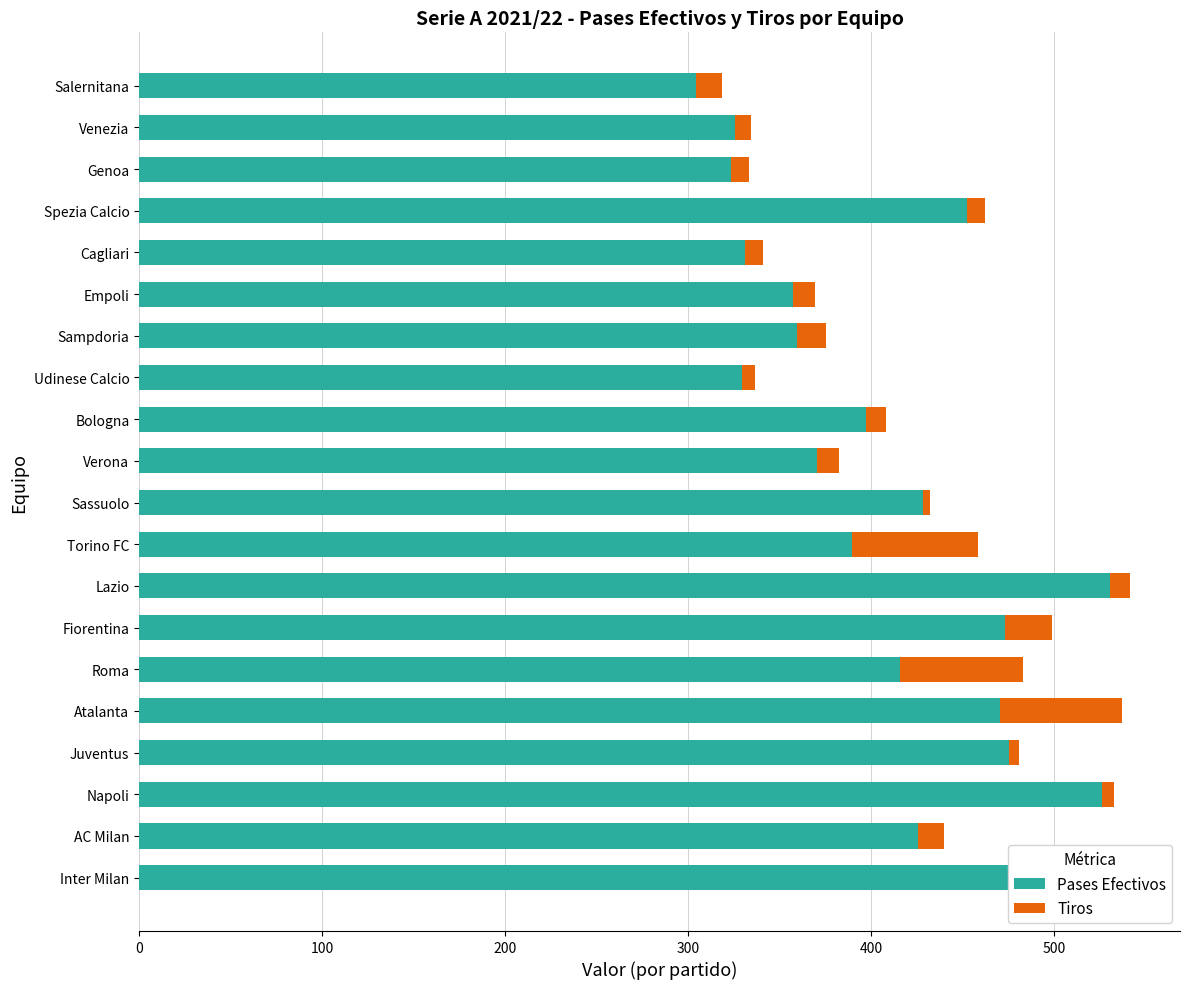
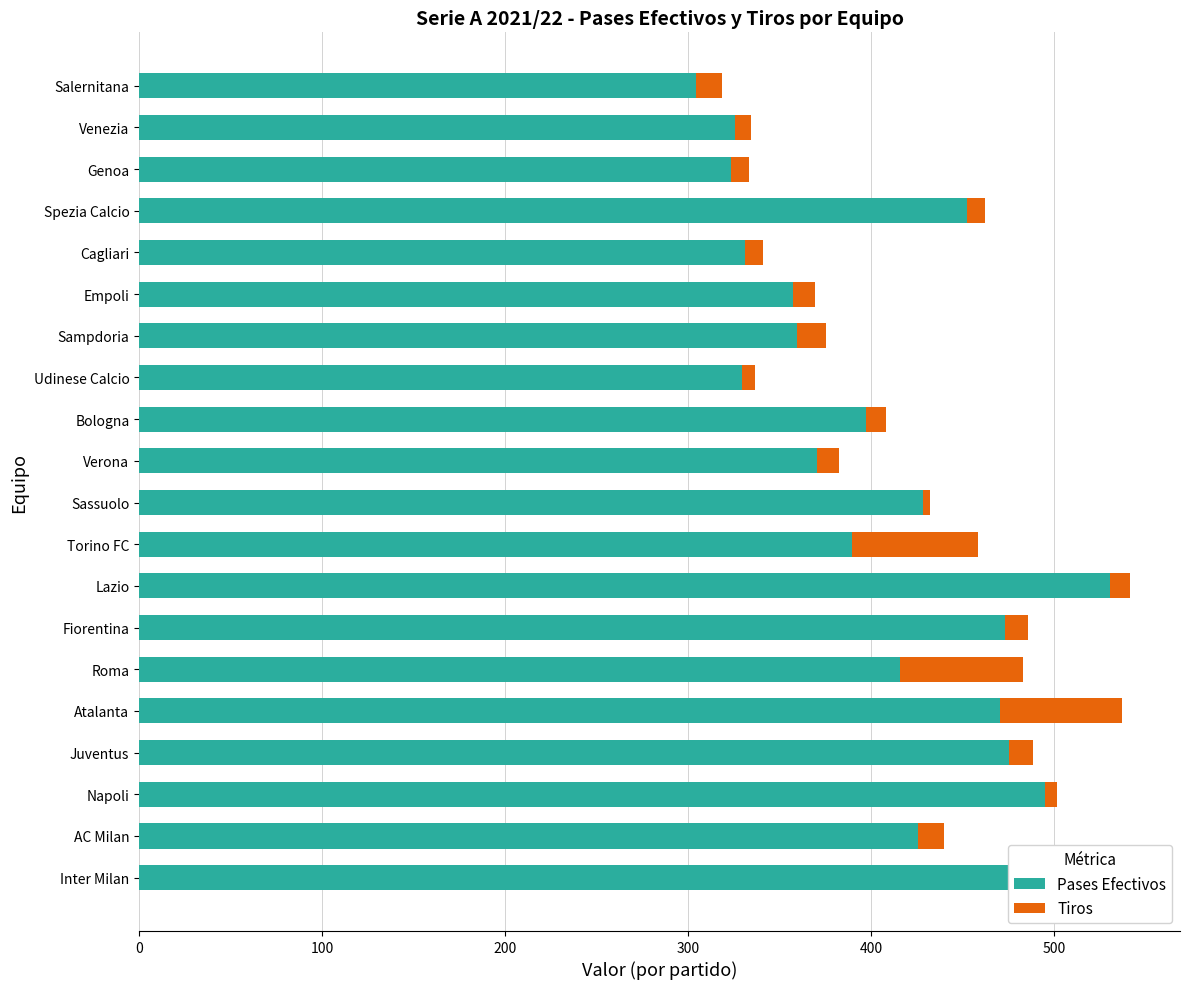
  {
    "Pases Efectivos": {
      "Salernitana": 304,
      "Venezia": 326,
      "Genoa": 324,
      "Spezia Calcio": 453,
      "Cagliari": 331,
      "Empoli": 357,
      "Sampdoria": 359,
      "Udinese Calcio": 329,
      "Bologna": 397,
      "Verona": 371,
      "Sassuolo": 428,
      "Torino FC": 390,
      "Lazio": 531,
      "Fiorentina": 473,
      "Roma": 416,
      "Atalanta": 470,
      "Juventus": 476,
-     "Napoli": 526,
+     "Napoli": 495,
      "AC Milan": 426
    },
    "Tiros": {
      "Salernitana": 14,
      "Venezia": 9,
      "Genoa": 10,
      "Spezia Calcio": 10,
      "Cagliari": 10,
      "Empoli": 12,
      "Sampdoria": 16,
      "Udinese Calcio": 7,
      "Bologna": 11,
      "Verona": 12,
      "Sassuolo": 4,
      "Torino FC": 69,
      "Lazio": 11,
-     "Fiorentina": 26,
+     "Fiorentina": 13,
      "Roma": 67,
      "Atalanta": 67,
-     "Juventus": 6,
+     "Juventus": 13,
      "Napoli": 7,
      "AC Milan": 14
    }
  }
